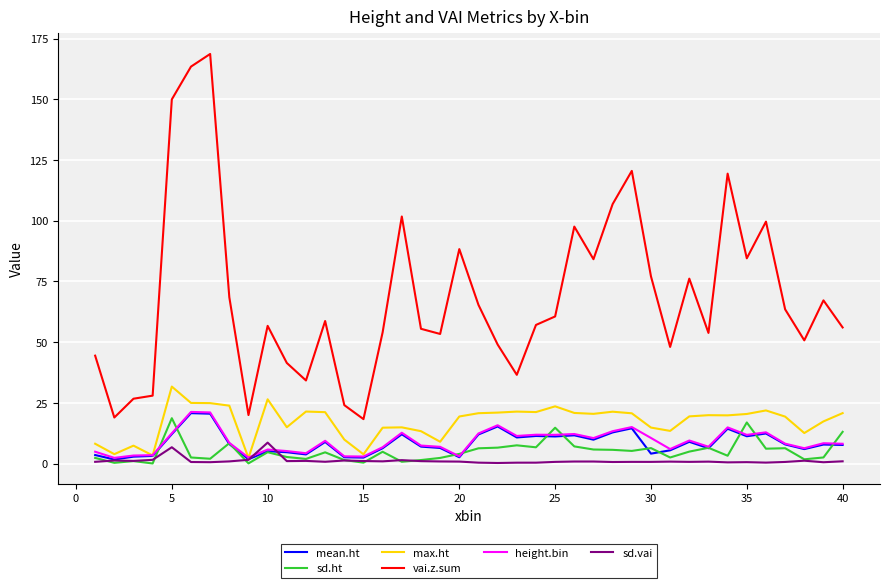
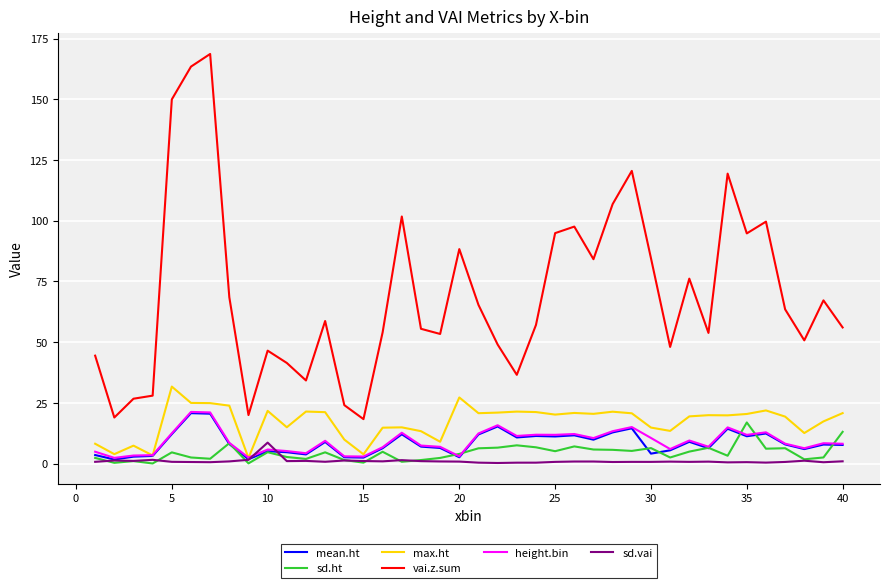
  {
    "mean.ht": {
      "30": 4
    },
    "sd.ht": {
-     "5": 19,
-     "25": 15,
+     "5": 5,
+     "25": 5,
      "30": 6,
      "35": 17,
      "40": 13
    },
    "max.ht": {
      "5": 32,
-     "10": 26,
-     "20": 19,
-     "25": 24,
+     "10": 22,
+     "20": 27,
+     "25": 20,
      "30": 15,
      "35": 20,
      "40": 21
    },
    "vai.z.sum": {
      "5": 150,
-     "10": 57,
+     "10": 47,
      "15": 18,
      "20": 88,
-     "25": 61,
-     "30": 77,
-     "35": 85,
+     "25": 95,
+     "30": 85,
+     "35": 95,
      "40": 56
    },
    "height.bin": {
      "30": 11
    },
    "sd.vai": {
-     "5": 7,
+     "5": 1,
      "10": 9,
      "20": 1,
      "25": 1,
      "30": 1,
      "35": 1,
      "40": 1
    }
  }
